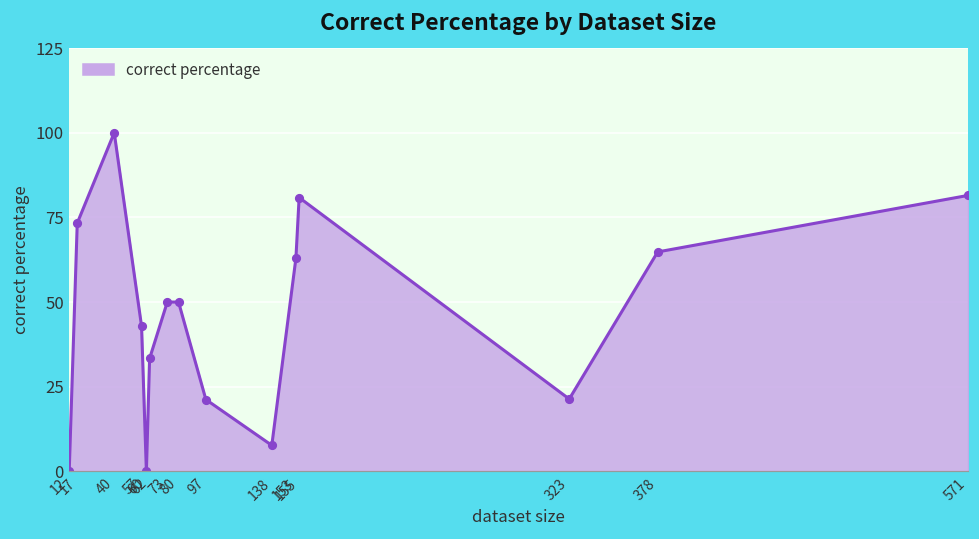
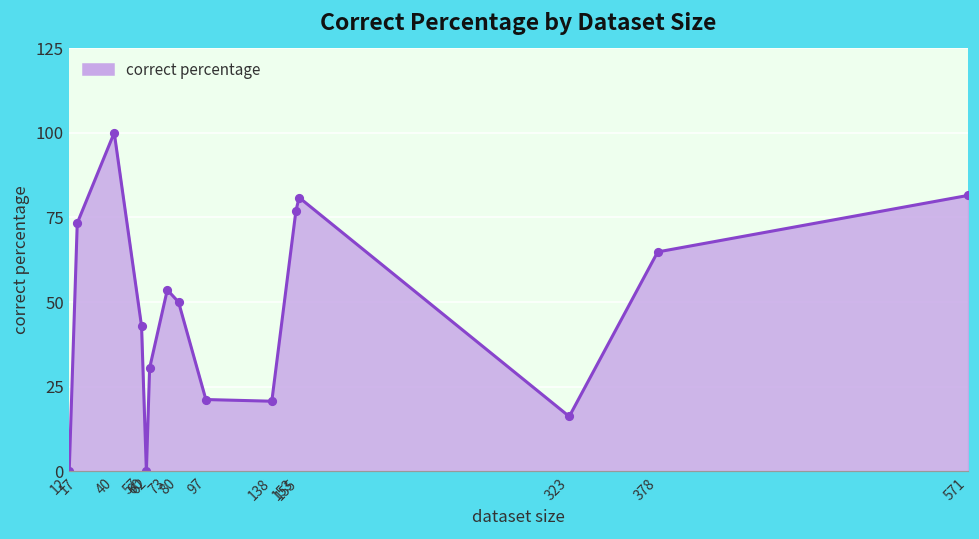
  {
    "12": 0,
    "17": 73,
    "40": 100,
    "57": 43,
    "60": 0,
-   "62": 33,
-   "73": 50,
+   "62": 30,
+   "73": 54,
    "80": 50,
    "97": 21,
-   "138": 8,
-   "153": 63,
+   "138": 21,
+   "153": 77,
    "155": 81,
-   "323": 21,
+   "323": 16,
    "378": 65,
    "571": 81
  }
